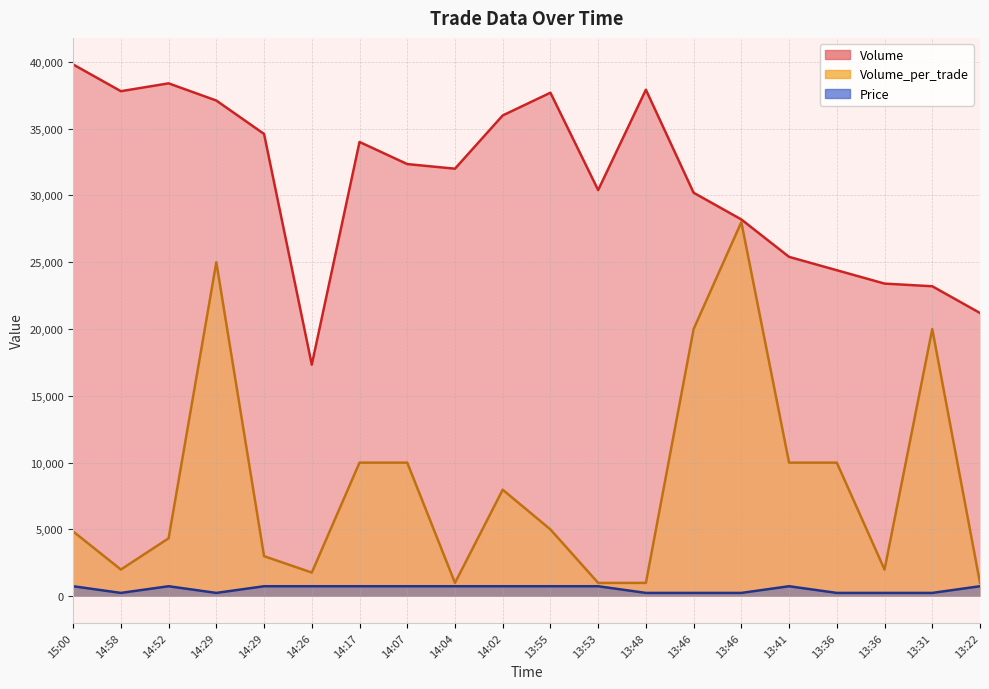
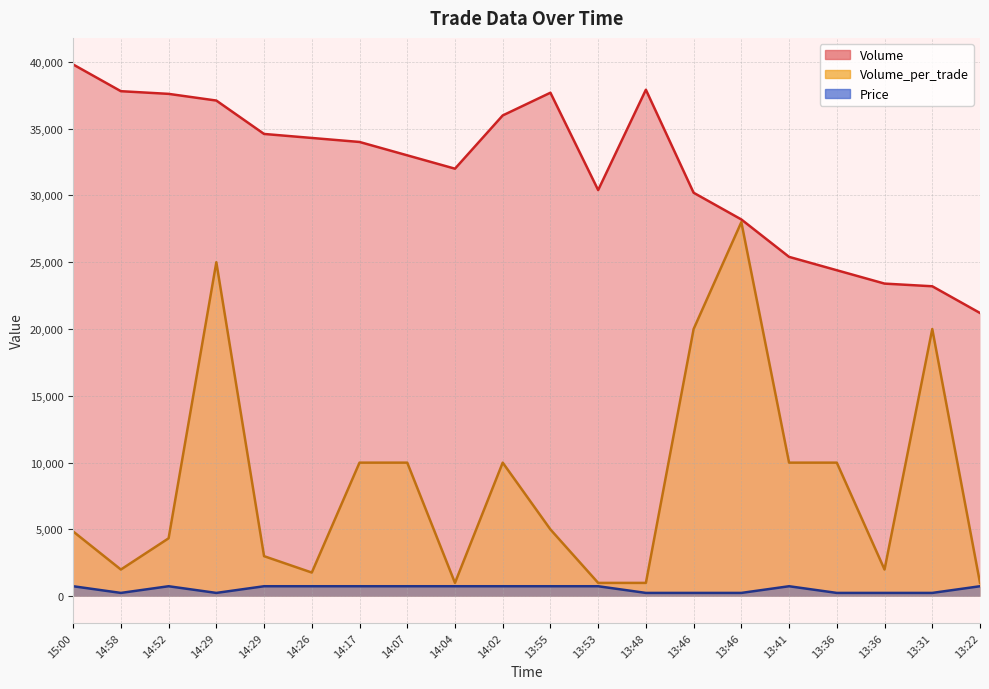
  {
    "Volume": {
      "15:00": "39,800",
      "14:58": "37,800",
-     "14:52": "38,400",
-     "14:26": "17,300",
+     "14:52": "37,600",
+     "14:26": "34,300",
      "14:17": "34,000",
-     "14:07": "32,300",
+     "14:07": "33,000",
      "14:04": "32,000",
      "14:02": "36,000",
      "13:55": "37,700",
      "13:53": "30,400",
      "13:48": "37,900",
      "13:41": "25,400",
      "13:31": "23,200",
      "13:22": "21,200"
    },
    "Volume_per_trade": {
      "15:00": "4,800",
      "14:58": "2,000",
      "14:52": "4,300",
      "14:26": "1,800",
      "14:17": "10,000",
      "14:07": "10,000",
      "14:04": "1,000",
-     "14:02": "8,000",
+     "14:02": "10,000",
      "13:55": "5,000",
      "13:53": "1,000",
      "13:48": "1,000",
      "13:41": "10,000",
      "13:31": "20,000",
      "13:22": "1,000"
    },
    "Price": {
      "15:00": "800",
      "14:58": "300",
      "14:52": "800",
      "14:26": "800",
      "14:17": "800",
      "14:07": "800",
      "14:04": "800",
      "14:02": "800",
      "13:55": "800",
      "13:53": "800",
      "13:48": "300",
      "13:41": "800",
      "13:31": "300",
      "13:22": "800"
    }
  }
